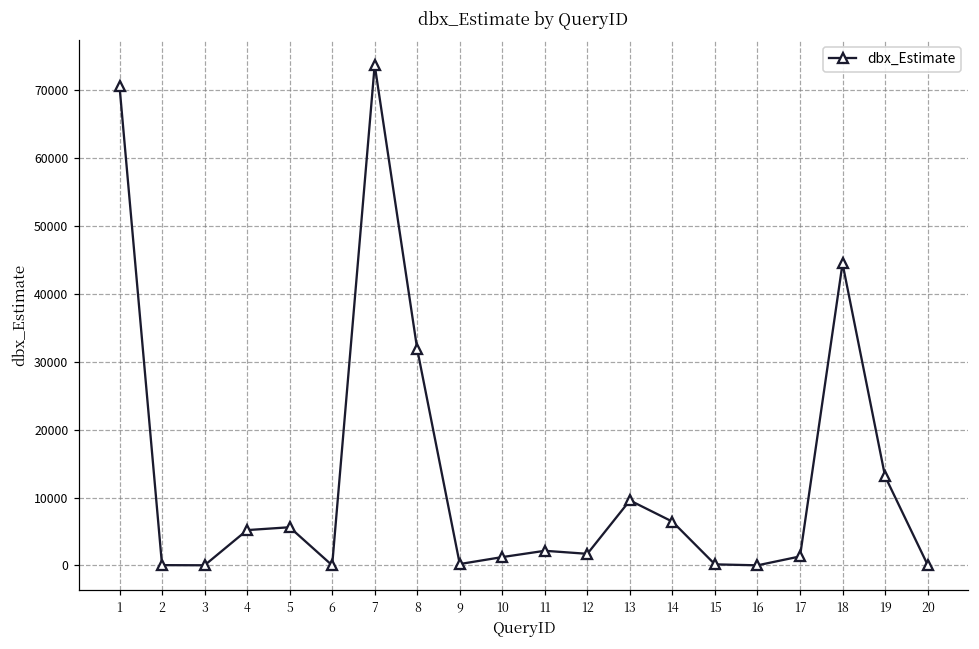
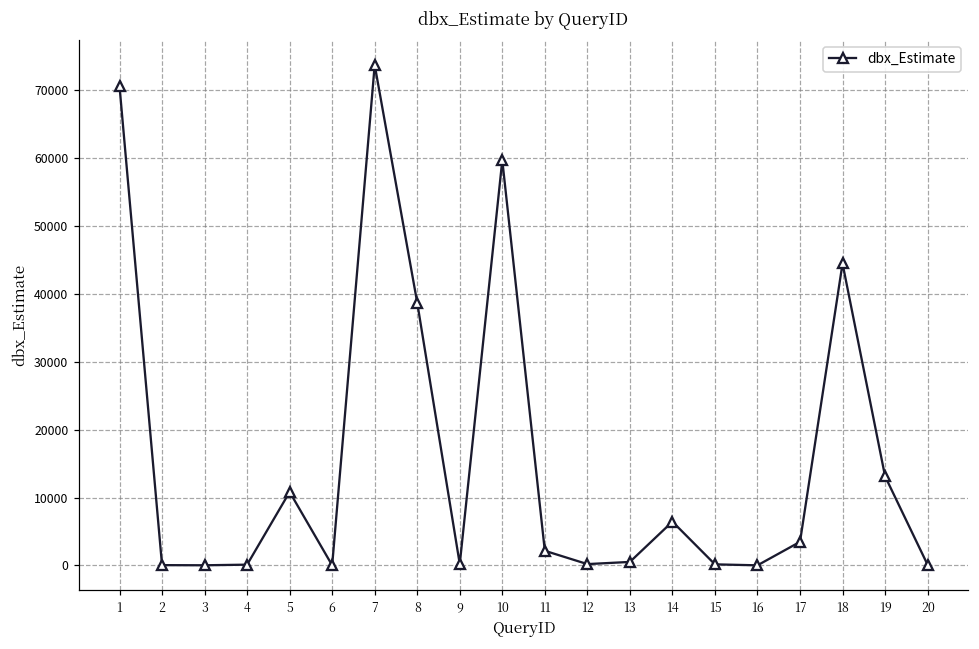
  {
    "1": 71000,
    "2": 0,
    "3": 0,
-   "4": 5000,
-   "5": 6000,
+   "4": 0,
+   "5": 11000,
    "6": 0,
    "7": 74000,
-   "8": 32000,
+   "8": 39000,
    "9": 0,
-   "10": 1000,
+   "10": 60000,
    "11": 2000,
-   "12": 2000,
-   "13": 10000,
+   "12": 0,
+   "13": 1000,
    "14": 6000,
    "15": 0,
    "16": 0,
-   "17": 1000,
+   "17": 3000,
    "18": 44000,
    "19": 13000,
    "20": 0
  }
